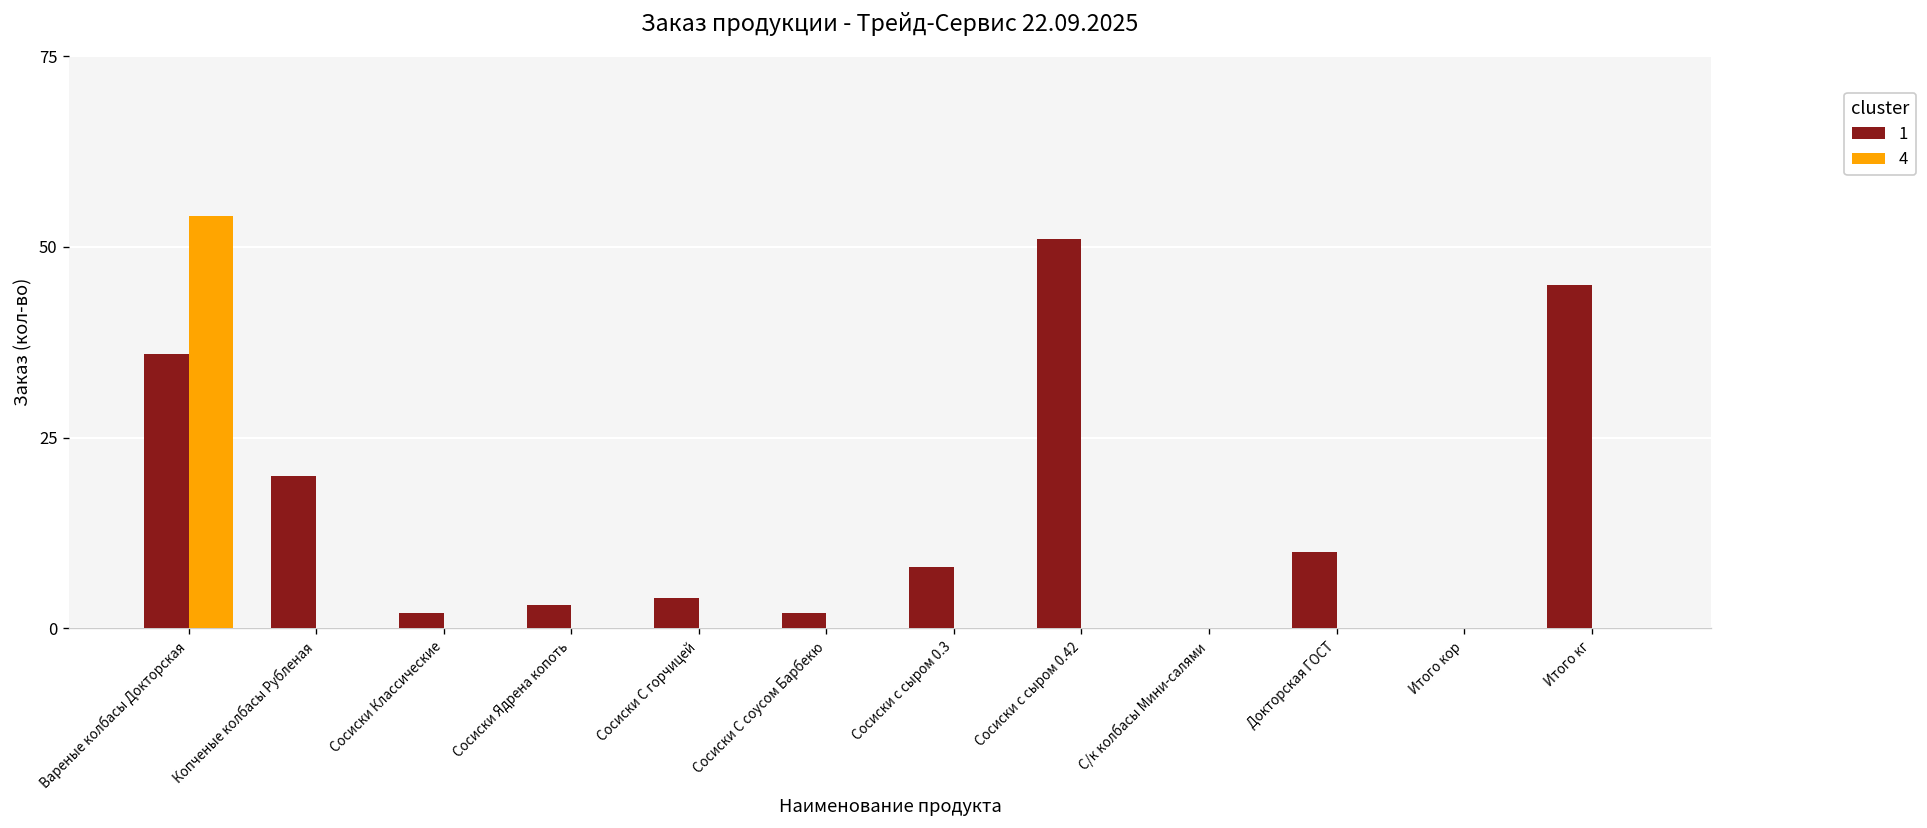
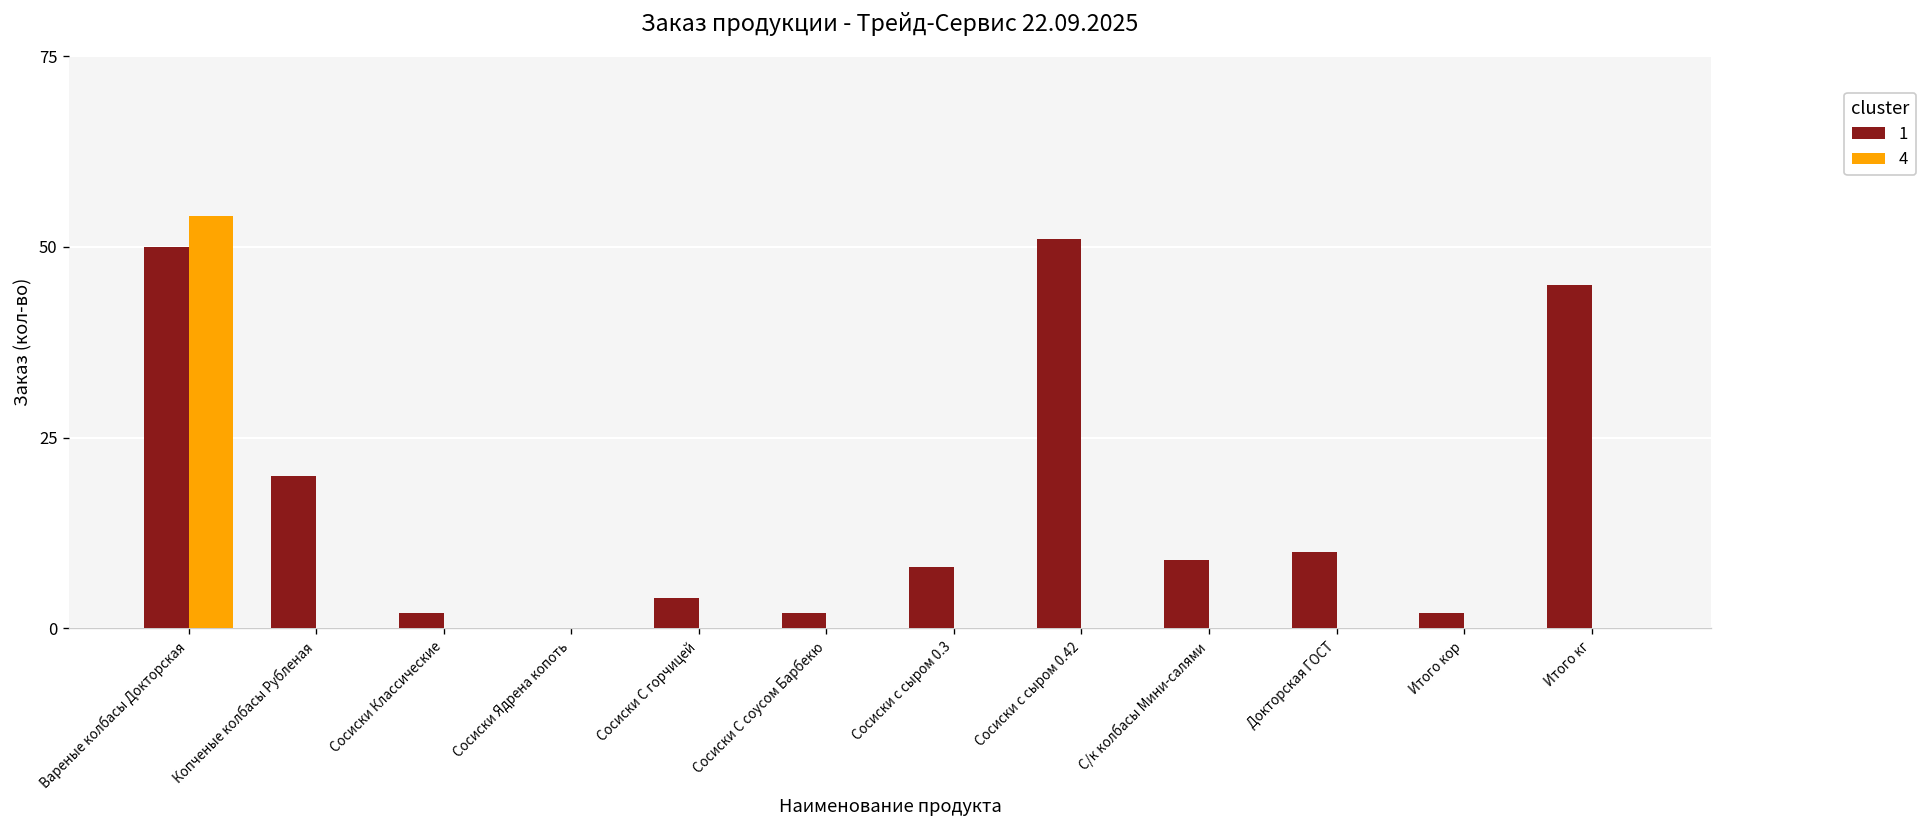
  {
    "1": {
-     "Вареные колбасы Докторская": 36,
+     "Вареные колбасы Докторская": 50,
      "Копченые колбасы Рубленая": 20,
      "Сосиски Классические": 2,
-     "Сосиски Ядрена копоть": 3,
+     "Сосиски Ядрена копоть": 0,
      "Сосиски С горчицей": 4,
      "Сосиски С соусом Барбекю": 2,
      "Сосиски с сыром 0.3": 8,
      "Сосиски с сыром 0.42": 51,
-     "С/к колбасы Мини-салями": 0,
+     "С/к колбасы Мини-салями": 9,
      "Докторская ГОСТ": 10,
-     "Итого кор": 0,
+     "Итого кор": 2,
      "Итого кг": 45
    },
    "4": {
      "Вареные колбасы Докторская": 54,
      "Копченые колбасы Рубленая": 0,
      "Сосиски Классические": 0,
      "Сосиски Ядрена копоть": 0,
      "Сосиски С горчицей": 0,
      "Сосиски С соусом Барбекю": 0,
      "Сосиски с сыром 0.3": 0,
      "Сосиски с сыром 0.42": 0,
      "С/к колбасы Мини-салями": 0,
      "Докторская ГОСТ": 0,
      "Итого кор": 0,
      "Итого кг": 0
    }
  }
